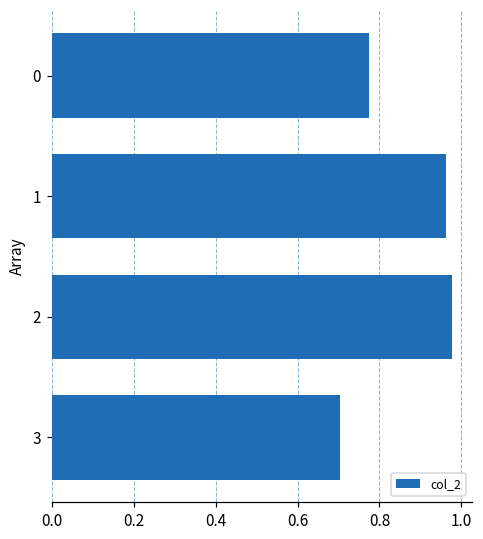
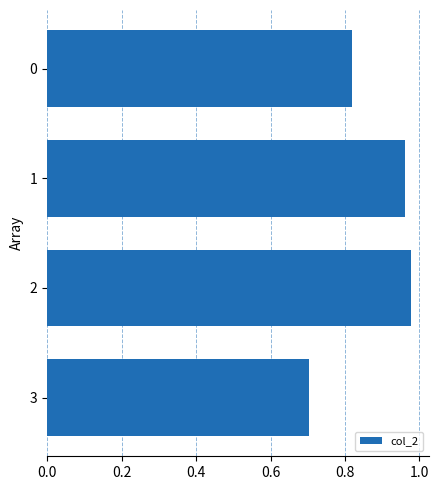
  {
-   "0": 0.77,
+   "0": 0.82,
    "1": 0.96,
    "2": 0.98,
    "3": 0.70
  }
